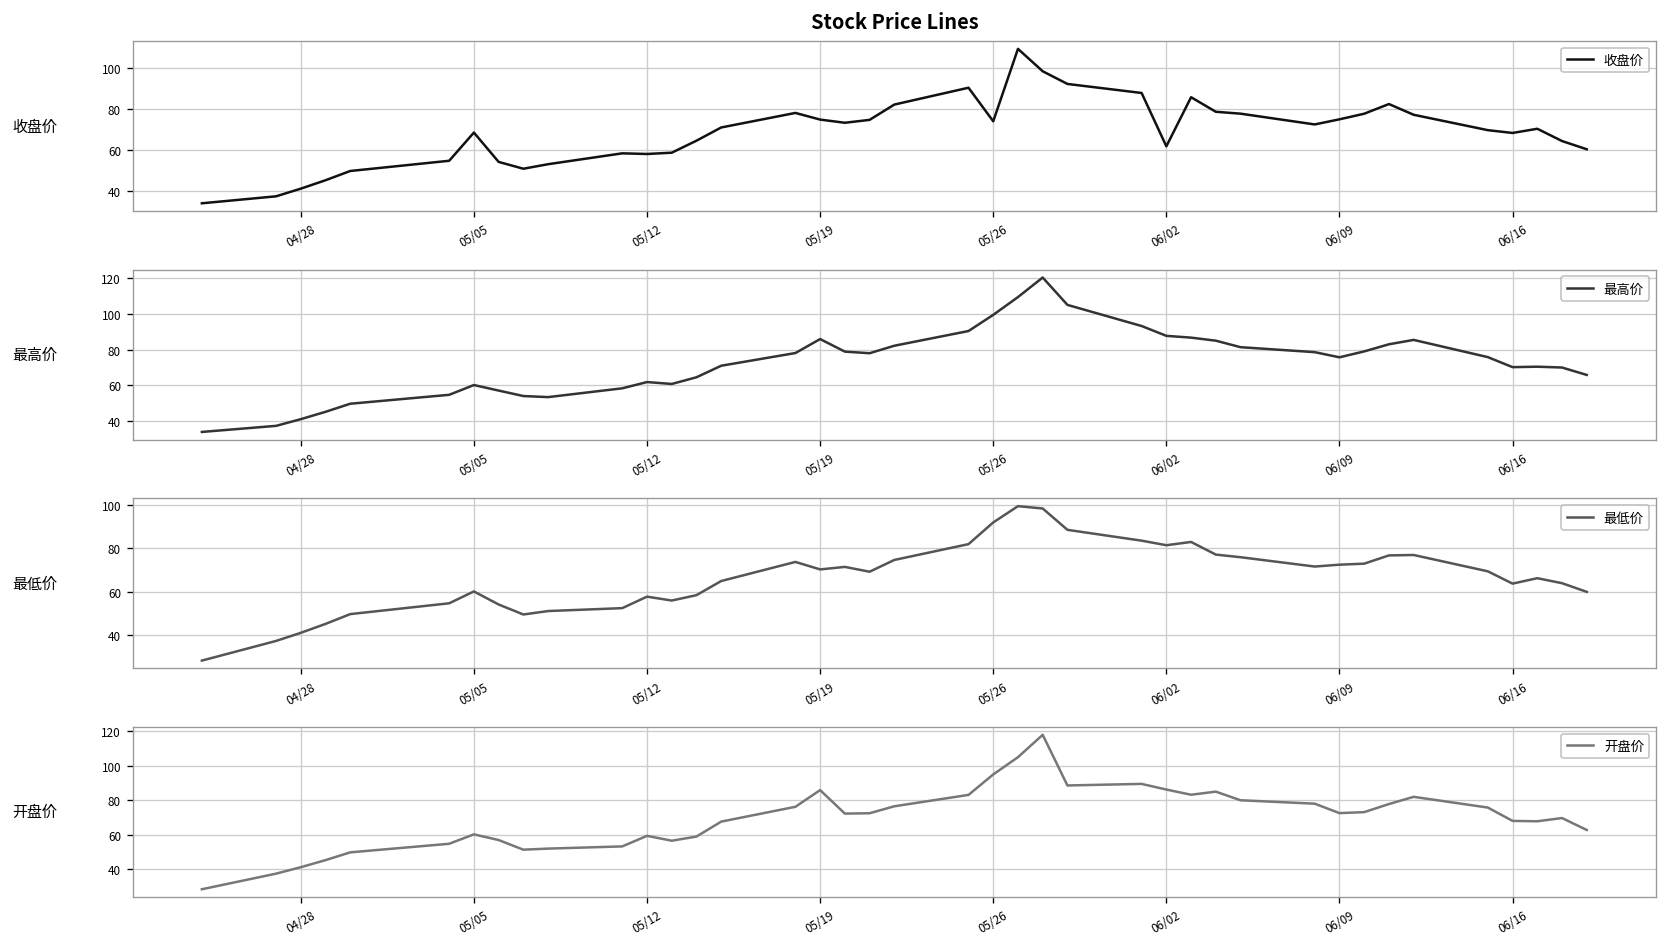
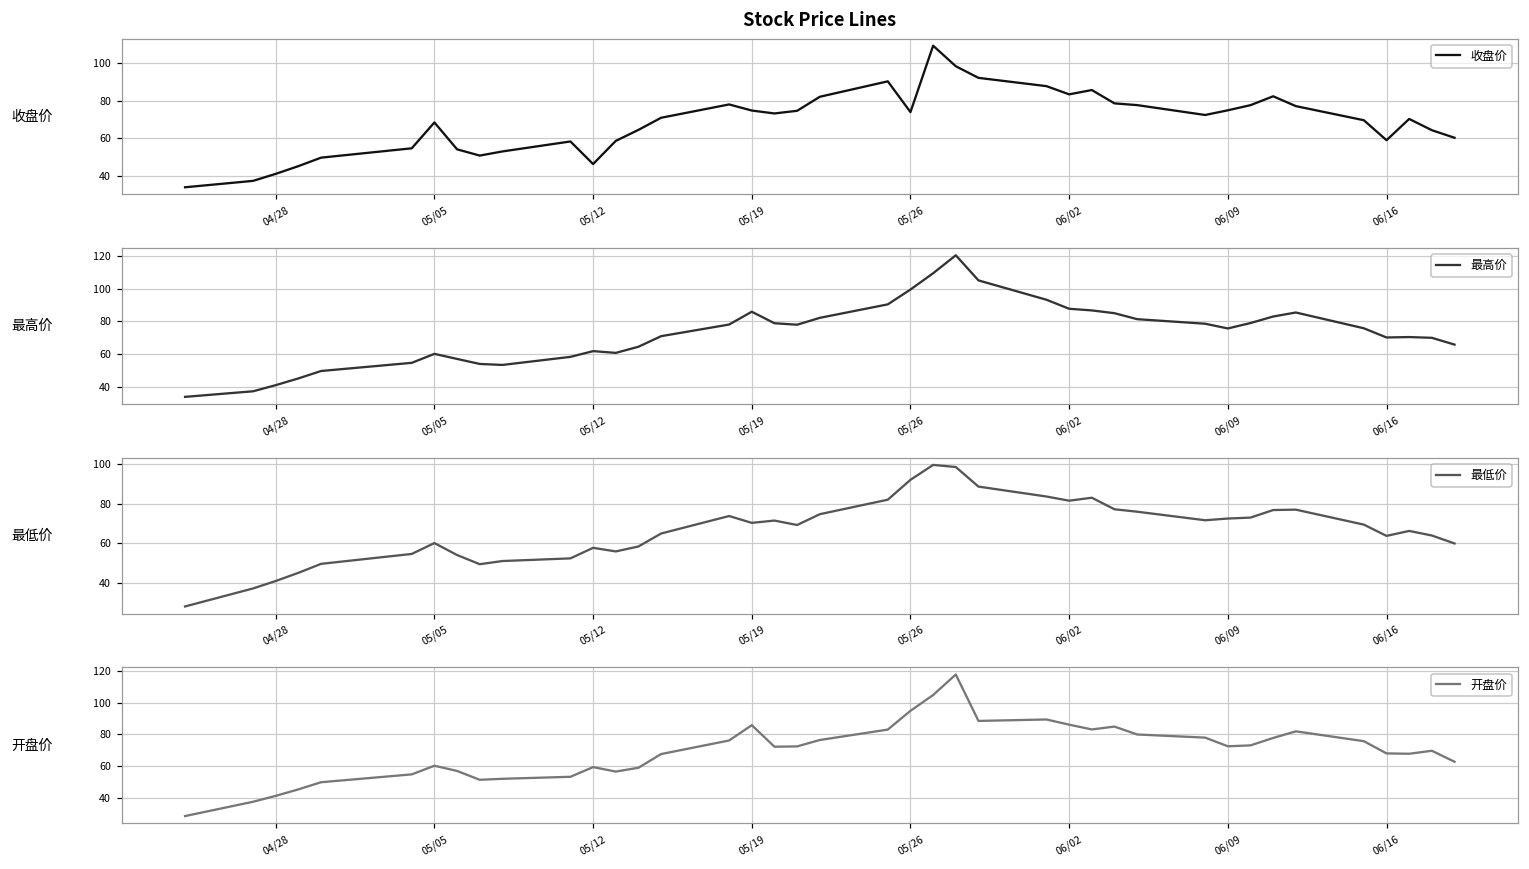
  {
    "Stock Price Lines": {
      "04/28": 41,
      "05/05": 69,
-     "05/12": 58,
+     "05/12": 46,
      "05/19": 75,
      "05/26": 74,
-     "06/02": 62,
+     "06/02": 83,
      "06/09": 75,
-     "06/16": 68
+     "06/16": 59
    }
  }
